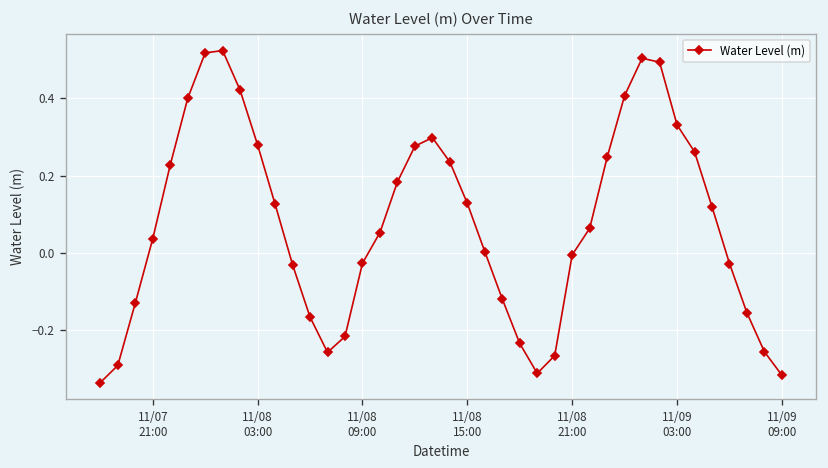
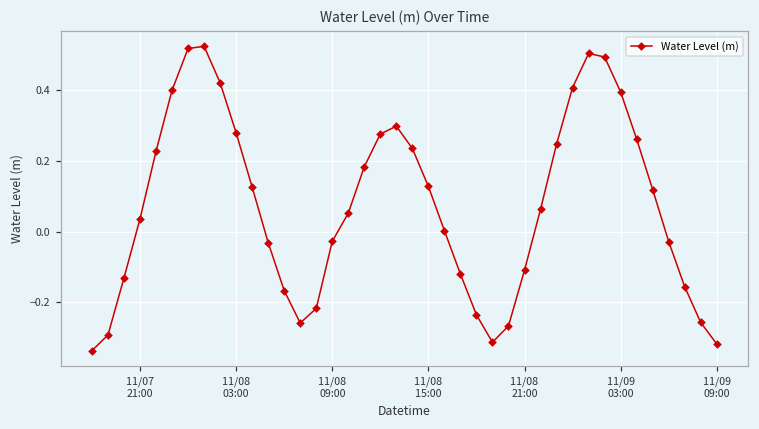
  {
    "11/07 21:00": 0.04,
    "11/08 03:00": 0.28,
    "11/08 09:00": -0.03,
    "11/08 15:00": 0.13,
-   "11/08 21:00": -0.01,
-   "11/09 03:00": 0.33,
+   "11/08 21:00": -0.11,
+   "11/09 03:00": 0.39,
    "11/09 09:00": -0.32
  }
